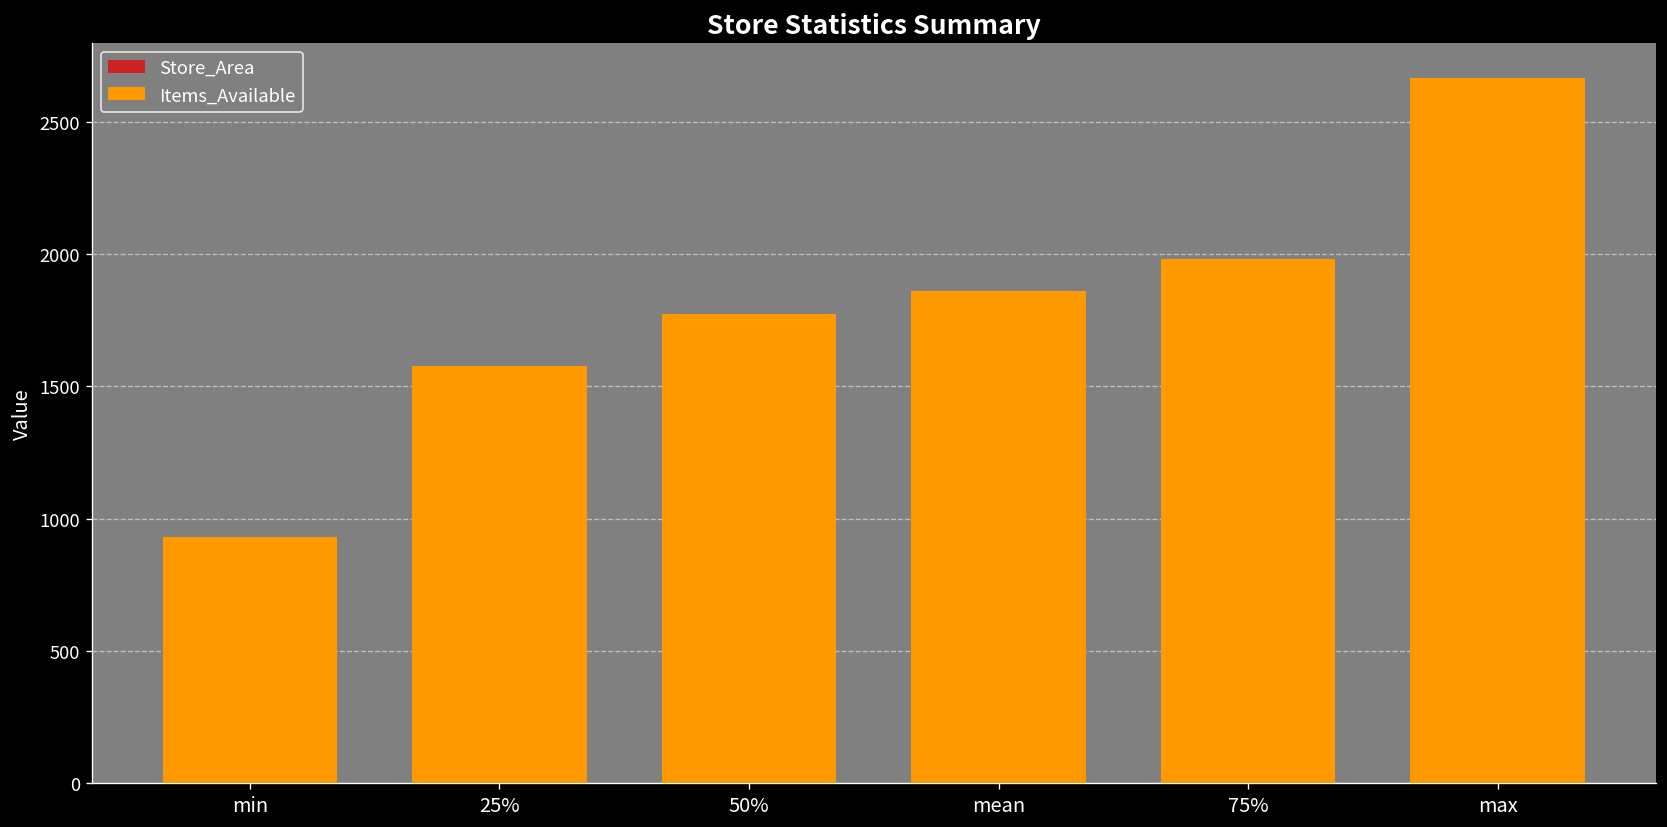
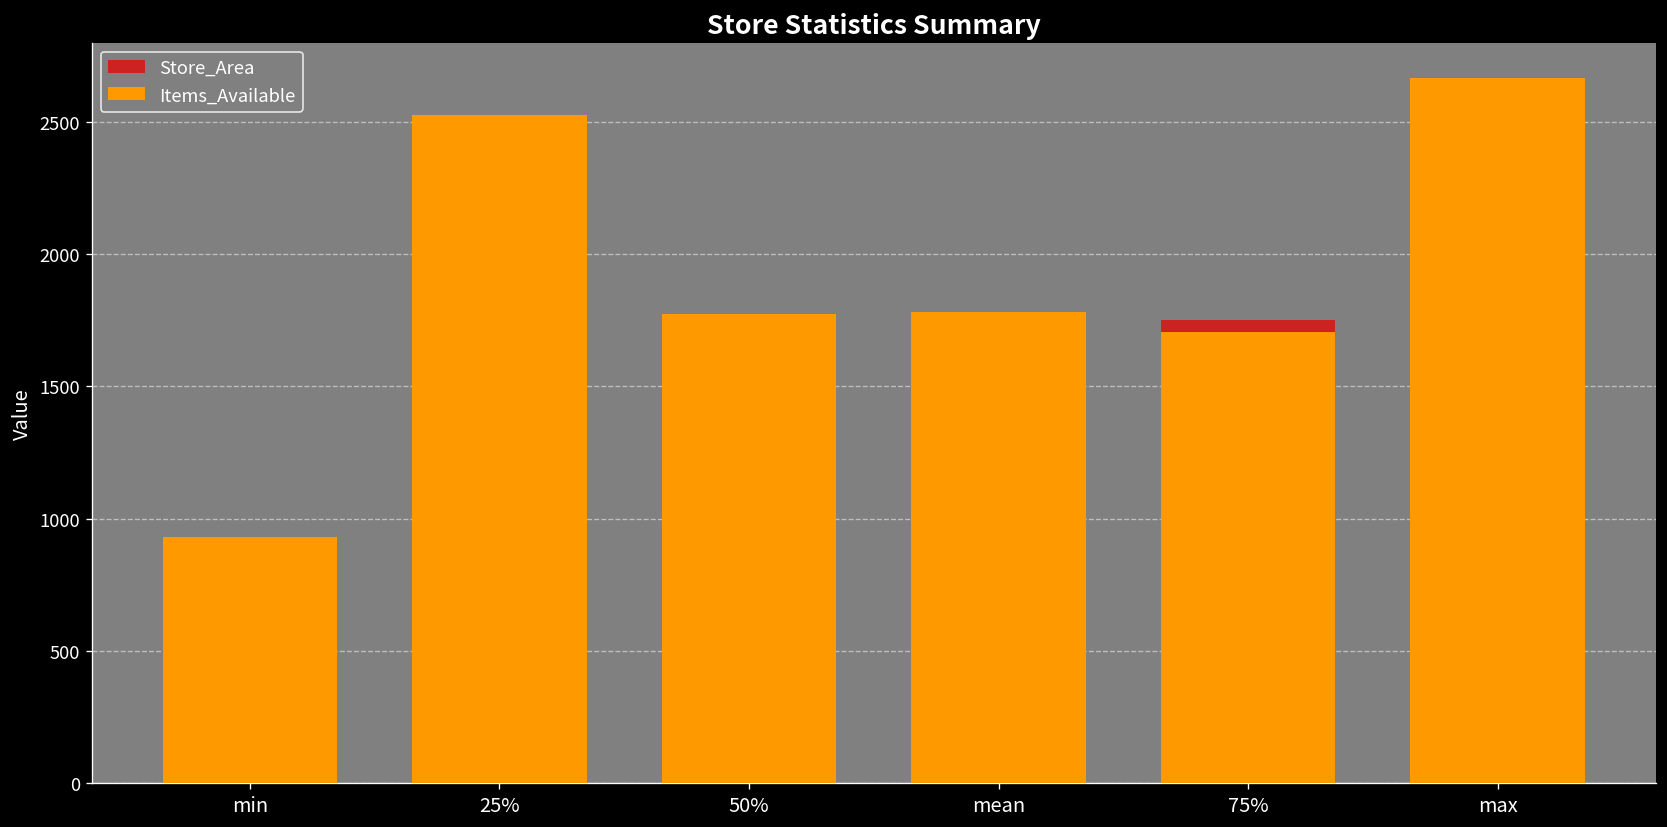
  {
    "Items_Available": {
      "min": 930,
-     "25%": 1580,
+     "25%": 2530,
      "50%": 1770,
-     "mean": 1860,
-     "75%": 1980,
+     "mean": 1780,
+     "75%": 1700,
      "max": 2670
    }
  }
